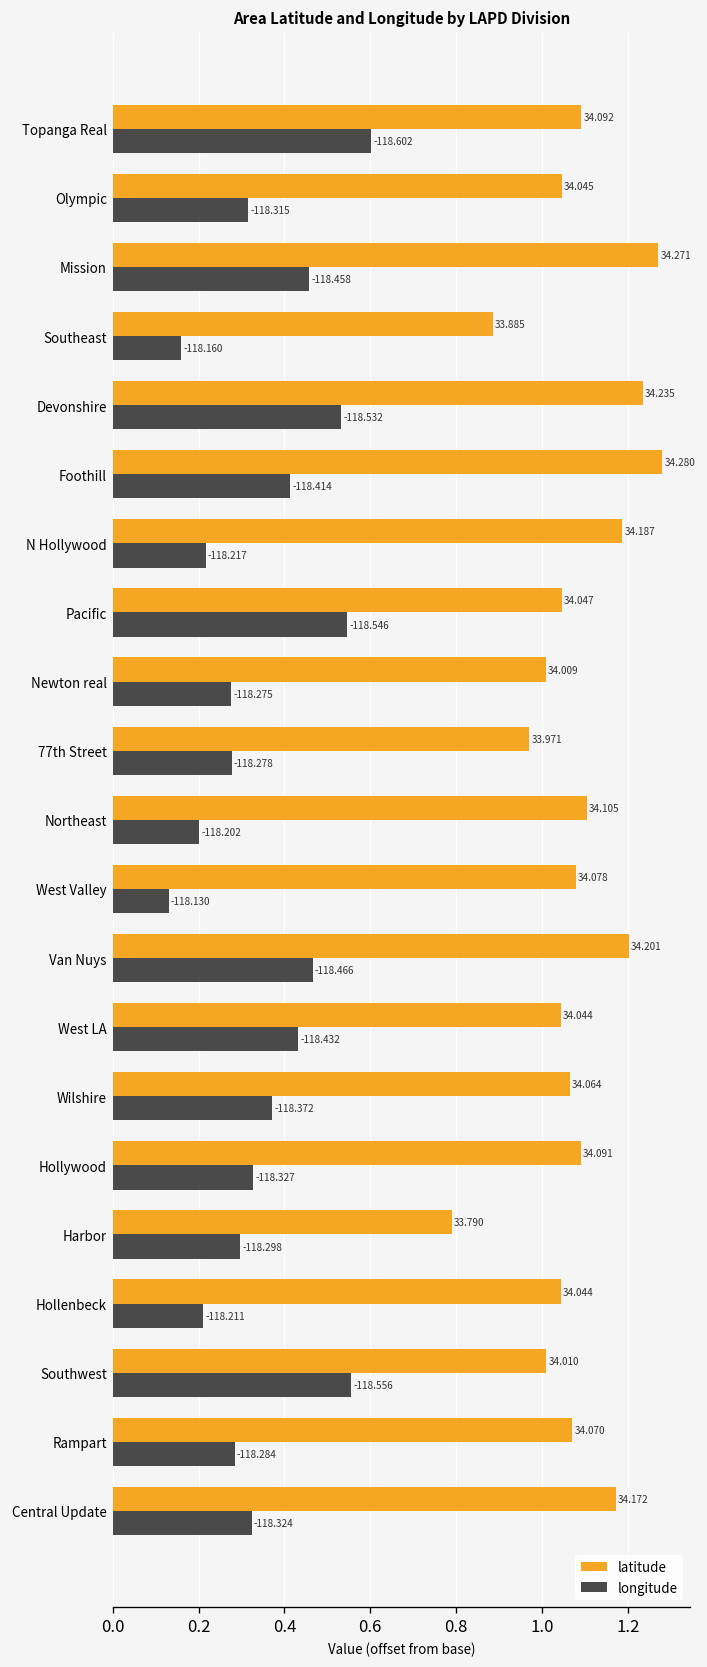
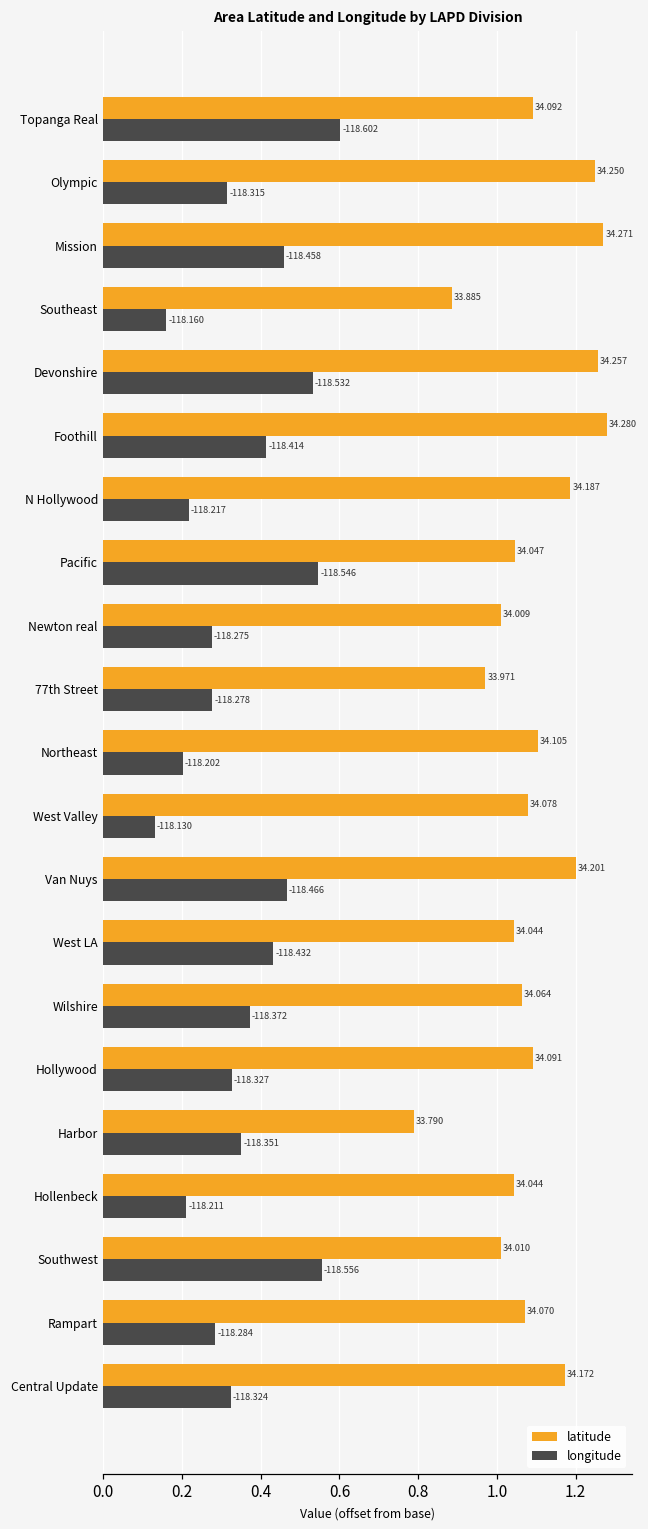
  {
    "latitude": {
-     "Olympic": 34.045,
-     "Devonshire": 34.235
+     "Olympic": 34.250,
+     "Devonshire": 34.257
    },
    "longitude": {
-     "Harbor": -118.298
+     "Harbor": -118.351
    }
  }
